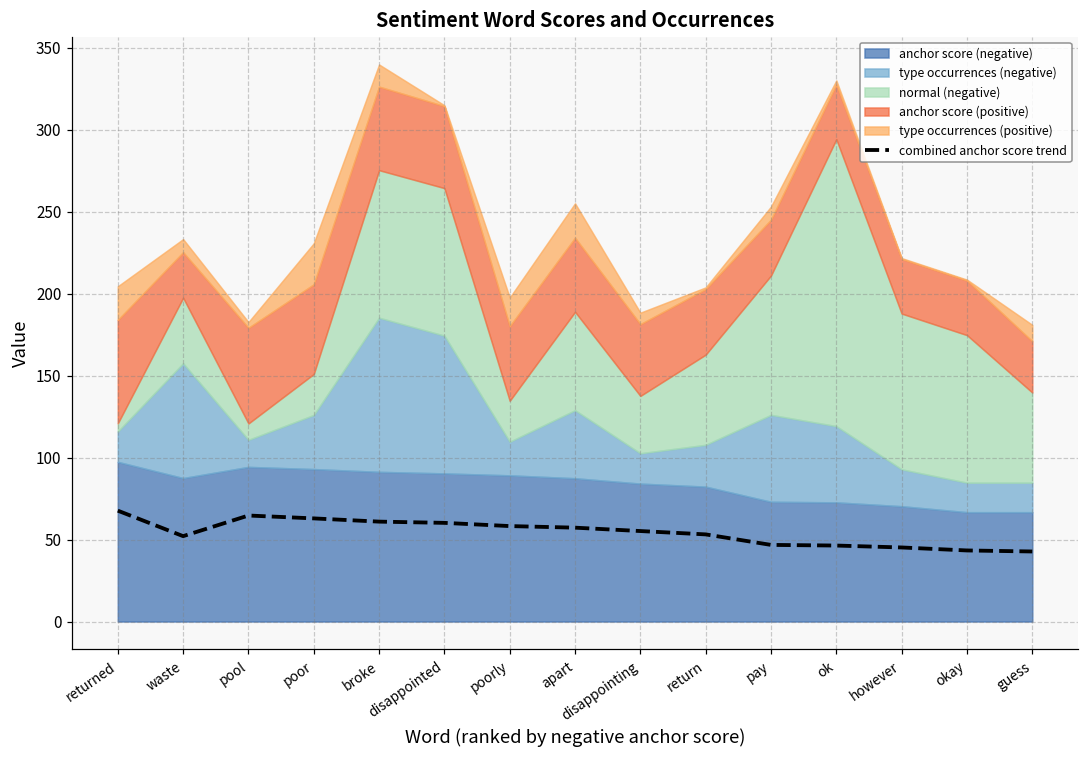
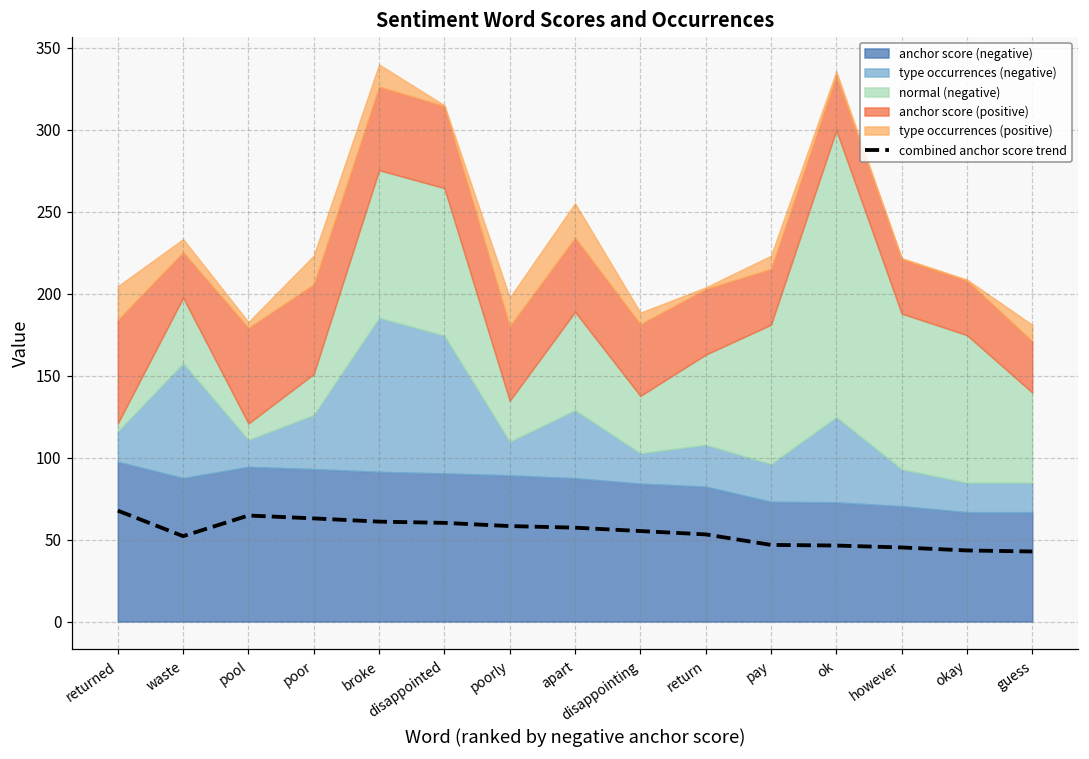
  {
    "combined anchor score trend": {
      "returned": 68,
      "waste": 52,
      "pool": 65,
      "poor": 63,
      "broke": 61,
      "disappointed": 60,
      "poorly": 58,
      "apart": 57,
      "disappointing": 55,
      "return": 53,
      "pay": 47,
      "ok": 46,
      "however": 45,
      "okay": 43,
      "guess": 43
    },
    "anchor score (negative)": {
      "returned": 97,
      "waste": 87,
      "pool": 94,
      "poor": 93,
      "broke": 91,
      "disappointed": 90,
      "poorly": 89,
      "apart": 87,
      "disappointing": 84,
      "return": 82,
      "pay": 73,
      "ok": 73,
      "however": 70,
      "okay": 67,
      "guess": 67
    },
    "type occurrences (negative)": {
      "returned": 19,
      "waste": 70,
      "pool": 17,
      "poor": 33,
      "broke": 94,
      "disappointed": 84,
      "poorly": 21,
      "apart": 42,
      "disappointing": 19,
      "return": 26,
-     "pay": 53,
-     "ok": 47,
+     "pay": 23,
+     "ok": 52,
      "however": 23,
      "okay": 18,
      "guess": 18
    },
    "normal (negative)": {
      "returned": 5,
      "waste": 40,
      "pool": 10,
      "poor": 25,
      "broke": 90,
      "disappointed": 90,
      "poorly": 25,
      "apart": 60,
      "disappointing": 35,
      "return": 55,
      "pay": 85,
      "ok": 175,
      "however": 95,
      "okay": 90,
      "guess": 55
    },
    "anchor score (positive)": {
      "returned": 63,
      "waste": 28,
      "pool": 58,
      "poor": 55,
      "broke": 51,
      "poorly": 45,
      "apart": 45,
      "disappointing": 44,
      "pay": 34,
      "ok": 33,
      "guess": 31
    },
    "type occurrences (positive)": {
      "returned": 21,
      "waste": 8,
      "pool": 4,
-     "poor": 25,
+     "poor": 18,
      "broke": 14,
      "poorly": 18,
      "apart": 21,
      "disappointing": 7,
      "pay": 8,
      "ok": 3,
      "guess": 10
    }
  }
